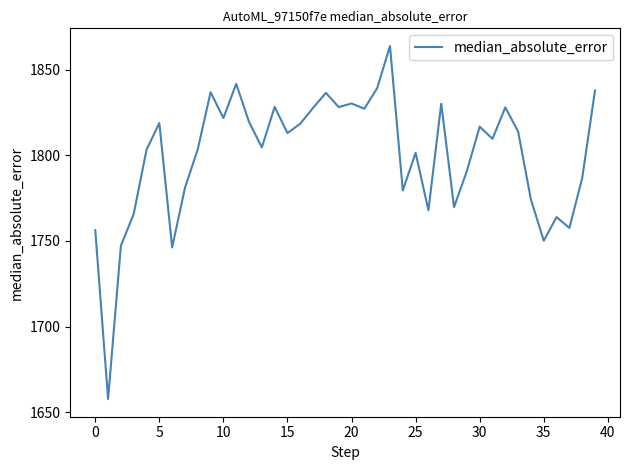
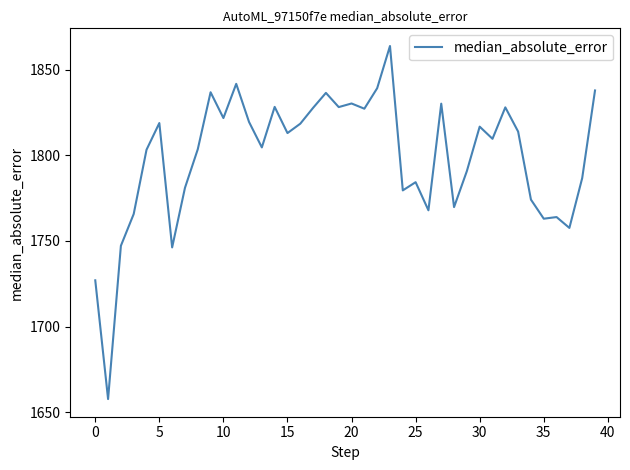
  {
-   "0": 1756,
+   "0": 1727,
    "5": 1819,
    "10": 1822,
    "15": 1813,
    "20": 1830,
-   "25": 1801,
+   "25": 1784,
    "30": 1817,
-   "35": 1750
+   "35": 1763
  }
